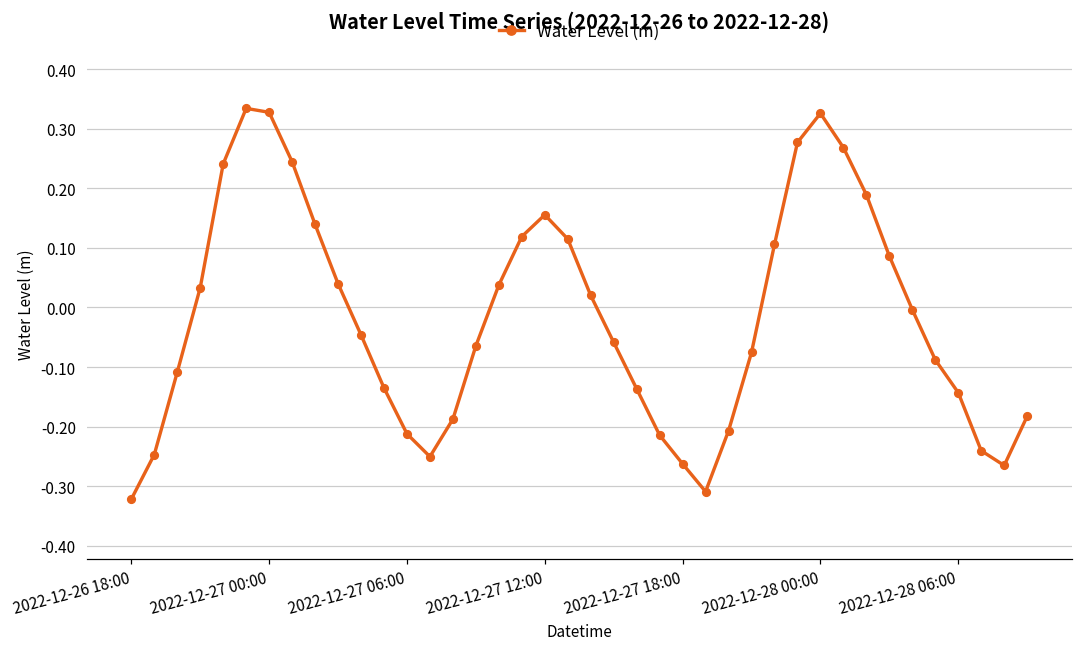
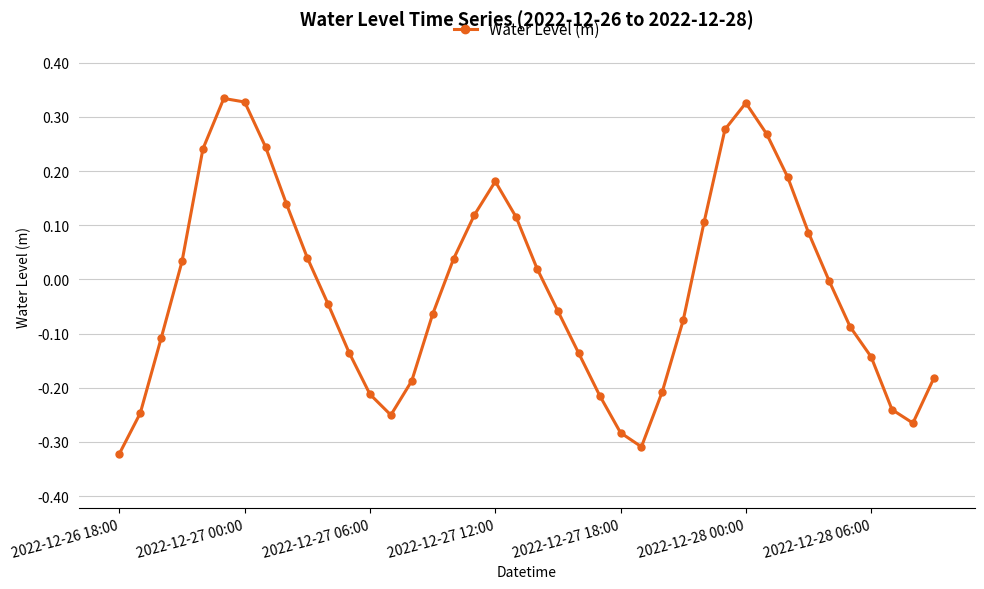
  {
    "2022-12-26 18:00": -0.32,
    "2022-12-27 00:00": 0.33,
    "2022-12-27 06:00": -0.21,
-   "2022-12-27 12:00": 0.16,
-   "2022-12-27 18:00": -0.26,
+   "2022-12-27 12:00": 0.18,
+   "2022-12-27 18:00": -0.28,
    "2022-12-28 00:00": 0.33,
    "2022-12-28 06:00": -0.14
  }
